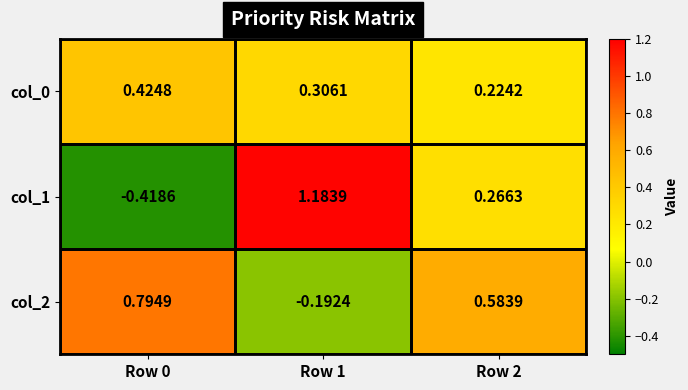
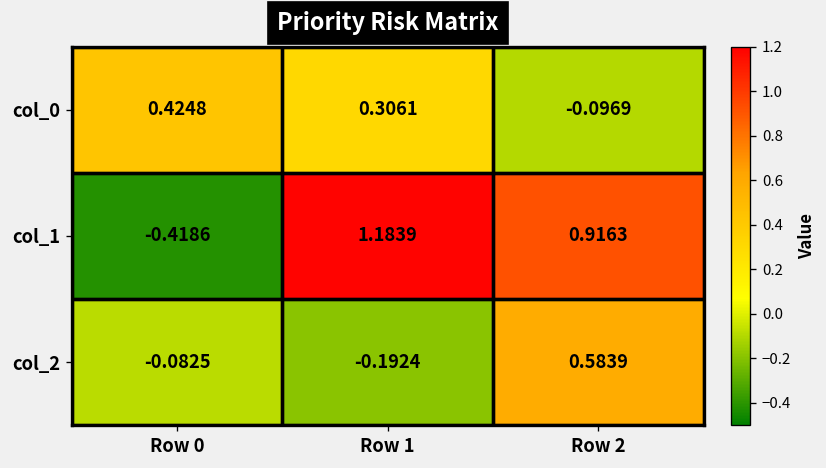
  {
    "col_0": {
      "Row 0": 0.4248,
      "Row 1": 0.3061,
-     "Row 2": 0.2242
+     "Row 2": -0.0969
    },
    "col_1": {
      "Row 0": -0.4186,
      "Row 1": 1.1839,
-     "Row 2": 0.2663
+     "Row 2": 0.9163
    },
    "col_2": {
-     "Row 0": 0.7949,
+     "Row 0": -0.0825,
      "Row 1": -0.1924,
      "Row 2": 0.5839
    }
  }
